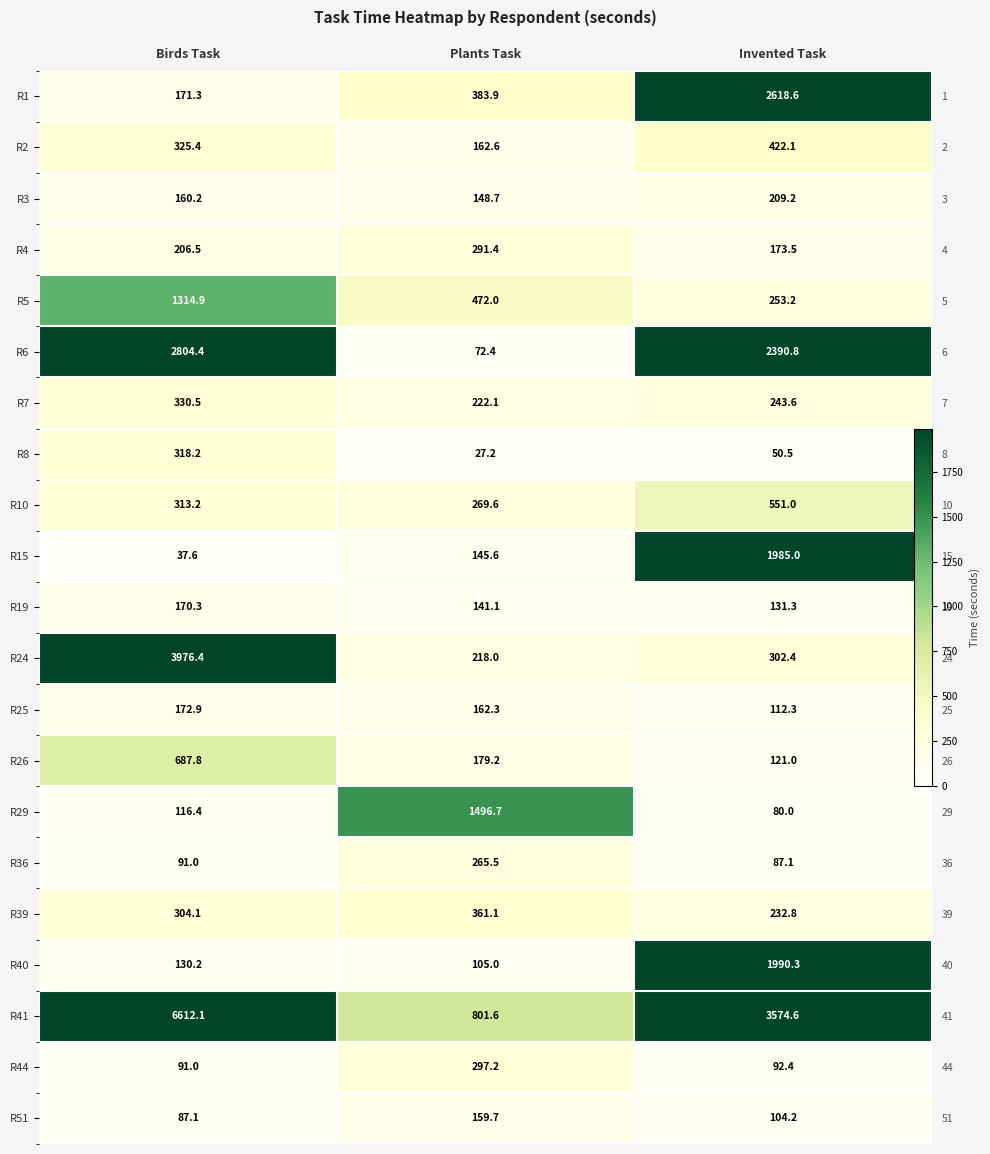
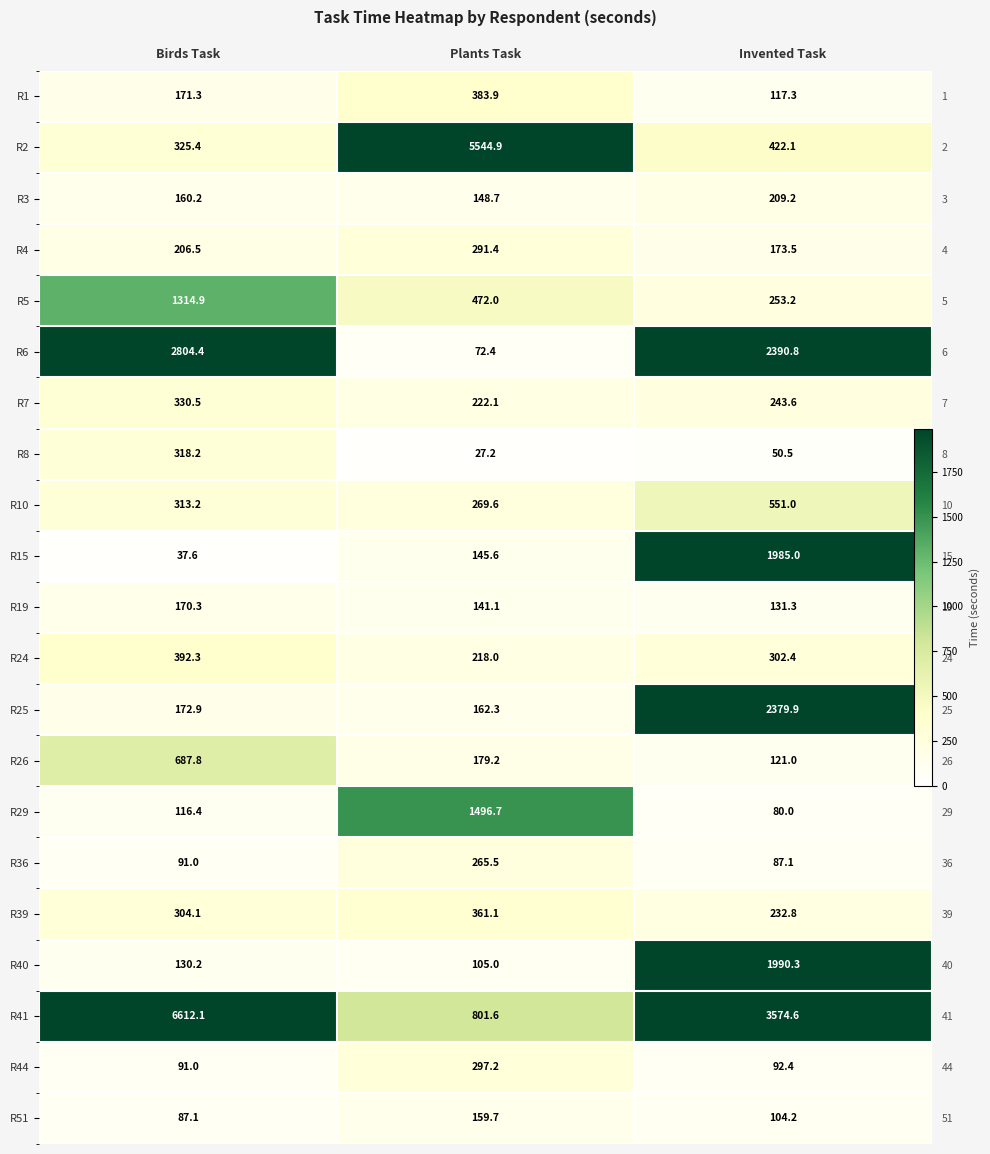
  {
    "R1": {
      "Birds Task": 171.3,
      "Plants Task": 383.9,
-     "Invented Task": 2618.6
+     "Invented Task": 117.3
    },
    "R2": {
      "Birds Task": 325.4,
-     "Plants Task": 162.6,
+     "Plants Task": 5544.9,
      "Invented Task": 422.1
    },
    "R3": {
      "Birds Task": 160.2,
      "Plants Task": 148.7,
      "Invented Task": 209.2
    },
    "R4": {
      "Birds Task": 206.5,
      "Plants Task": 291.4,
      "Invented Task": 173.5
    },
    "R5": {
      "Birds Task": 1314.9,
      "Plants Task": 472.0,
      "Invented Task": 253.2
    },
    "R6": {
      "Birds Task": 2804.4,
      "Plants Task": 72.4,
      "Invented Task": 2390.8
    },
    "R7": {
      "Birds Task": 330.5,
      "Plants Task": 222.1,
      "Invented Task": 243.6
    },
    "R8": {
      "Birds Task": 318.2,
      "Plants Task": 27.2,
      "Invented Task": 50.5
    },
    "R10": {
      "Birds Task": 313.2,
      "Plants Task": 269.6,
      "Invented Task": 551.0
    },
    "R15": {
      "Birds Task": 37.6,
      "Plants Task": 145.6,
      "Invented Task": 1985.0
    },
    "R19": {
      "Birds Task": 170.3,
      "Plants Task": 141.1,
      "Invented Task": 131.3
    },
    "R24": {
-     "Birds Task": 3976.4,
+     "Birds Task": 392.3,
      "Plants Task": 218.0,
      "Invented Task": 302.4
    },
    "R25": {
      "Birds Task": 172.9,
      "Plants Task": 162.3,
-     "Invented Task": 112.3
+     "Invented Task": 2379.9
    },
    "R26": {
      "Birds Task": 687.8,
      "Plants Task": 179.2,
      "Invented Task": 121.0
    },
    "R29": {
      "Birds Task": 116.4,
      "Plants Task": 1496.7,
      "Invented Task": 80.0
    },
    "R36": {
      "Birds Task": 91.0,
      "Plants Task": 265.5,
      "Invented Task": 87.1
    },
    "R39": {
      "Birds Task": 304.1,
      "Plants Task": 361.1,
      "Invented Task": 232.8
    },
    "R40": {
      "Birds Task": 130.2,
      "Plants Task": 105.0,
      "Invented Task": 1990.3
    },
    "R41": {
      "Birds Task": 6612.1,
      "Plants Task": 801.6,
      "Invented Task": 3574.6
    },
    "R44": {
      "Birds Task": 91.0,
      "Plants Task": 297.2,
      "Invented Task": 92.4
    },
    "R51": {
      "Birds Task": 87.1,
      "Plants Task": 159.7,
      "Invented Task": 104.2
    }
  }
